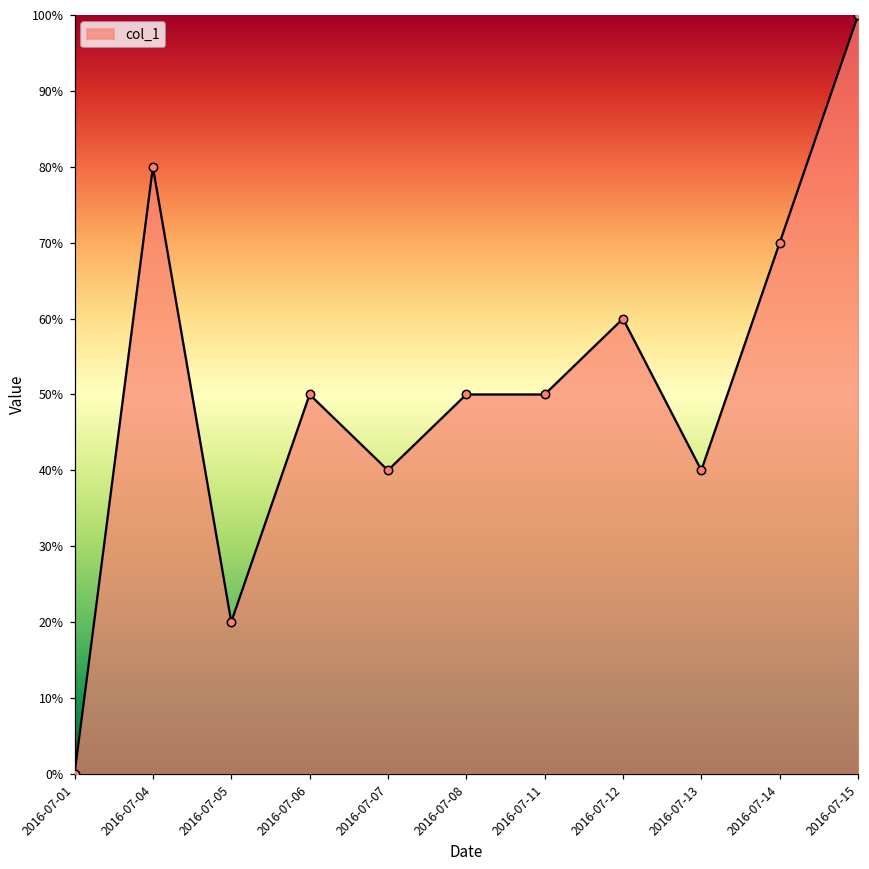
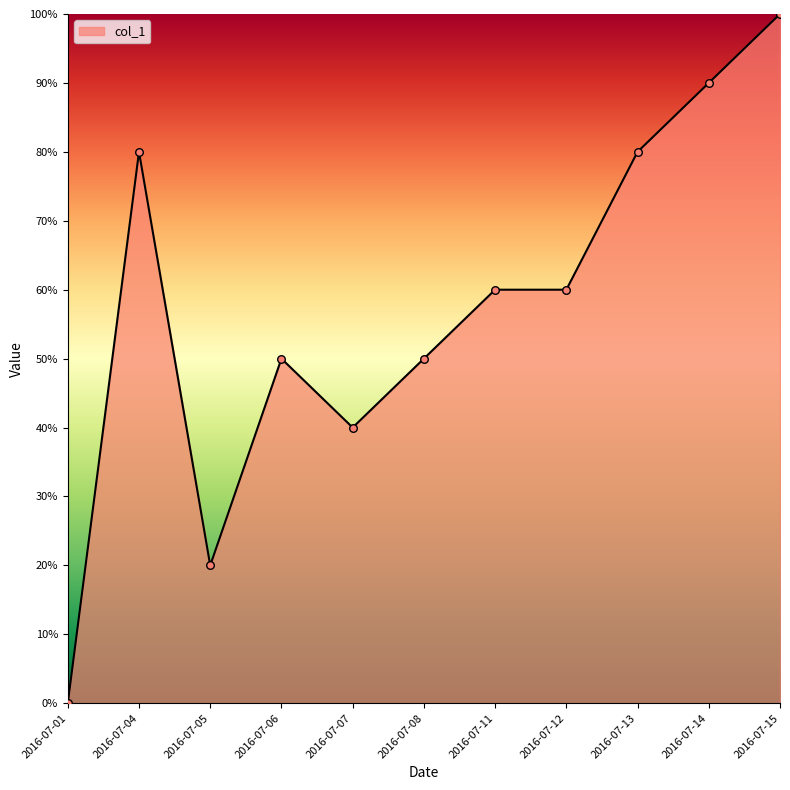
  {
    "2016-07-01": "0%",
    "2016-07-04": "80%",
    "2016-07-05": "20%",
    "2016-07-06": "50%",
    "2016-07-07": "40%",
    "2016-07-08": "50%",
-   "2016-07-11": "50%",
+   "2016-07-11": "60%",
    "2016-07-12": "60%",
-   "2016-07-13": "40%",
-   "2016-07-14": "70%",
+   "2016-07-13": "80%",
+   "2016-07-14": "90%",
    "2016-07-15": "100%"
  }
